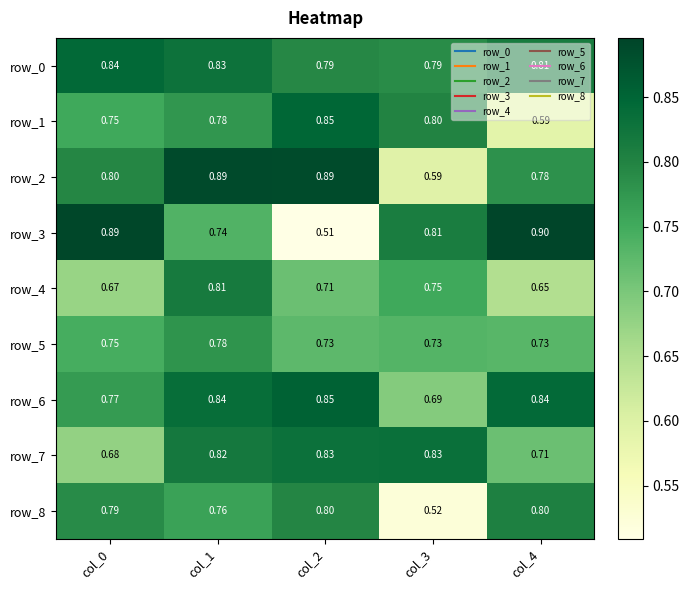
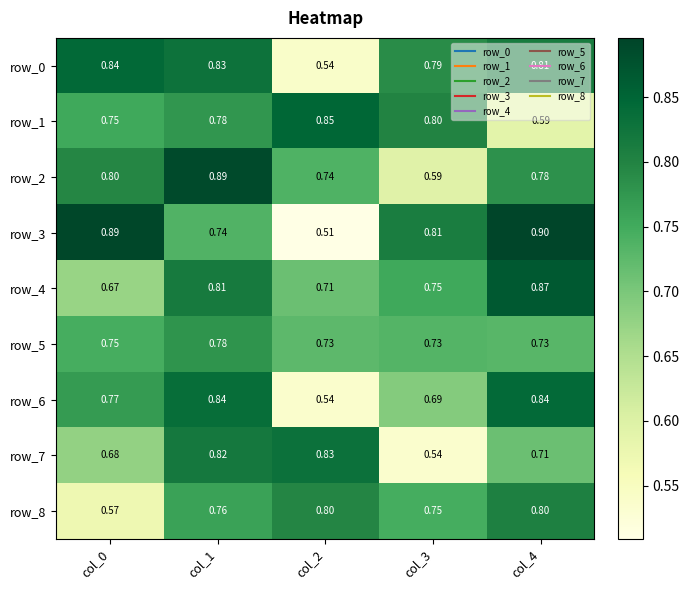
  {
    "row_0": {
      "col_0": 0.84,
      "col_1": 0.83,
-     "col_2": 0.79,
+     "col_2": 0.54,
      "col_3": 0.79
    },
    "row_1": {
      "col_0": 0.75,
      "col_1": 0.78,
      "col_2": 0.85,
      "col_3": 0.80
    },
    "row_2": {
      "col_0": 0.80,
      "col_1": 0.89,
-     "col_2": 0.89,
+     "col_2": 0.74,
      "col_3": 0.59,
      "col_4": 0.78
    },
    "row_3": {
      "col_0": 0.89,
      "col_1": 0.74,
      "col_2": 0.51,
      "col_3": 0.81,
      "col_4": 0.90
    },
    "row_4": {
      "col_0": 0.67,
      "col_1": 0.81,
      "col_2": 0.71,
      "col_3": 0.75,
-     "col_4": 0.65
+     "col_4": 0.87
    },
    "row_5": {
      "col_0": 0.75,
      "col_1": 0.78,
      "col_2": 0.73,
      "col_3": 0.73,
      "col_4": 0.73
    },
    "row_6": {
      "col_0": 0.77,
      "col_1": 0.84,
-     "col_2": 0.85,
+     "col_2": 0.54,
      "col_3": 0.69,
      "col_4": 0.84
    },
    "row_7": {
      "col_0": 0.68,
      "col_1": 0.82,
      "col_2": 0.83,
-     "col_3": 0.83,
+     "col_3": 0.54,
      "col_4": 0.71
    },
    "row_8": {
-     "col_0": 0.79,
+     "col_0": 0.57,
      "col_1": 0.76,
      "col_2": 0.80,
-     "col_3": 0.52,
+     "col_3": 0.75,
      "col_4": 0.80
    }
  }
